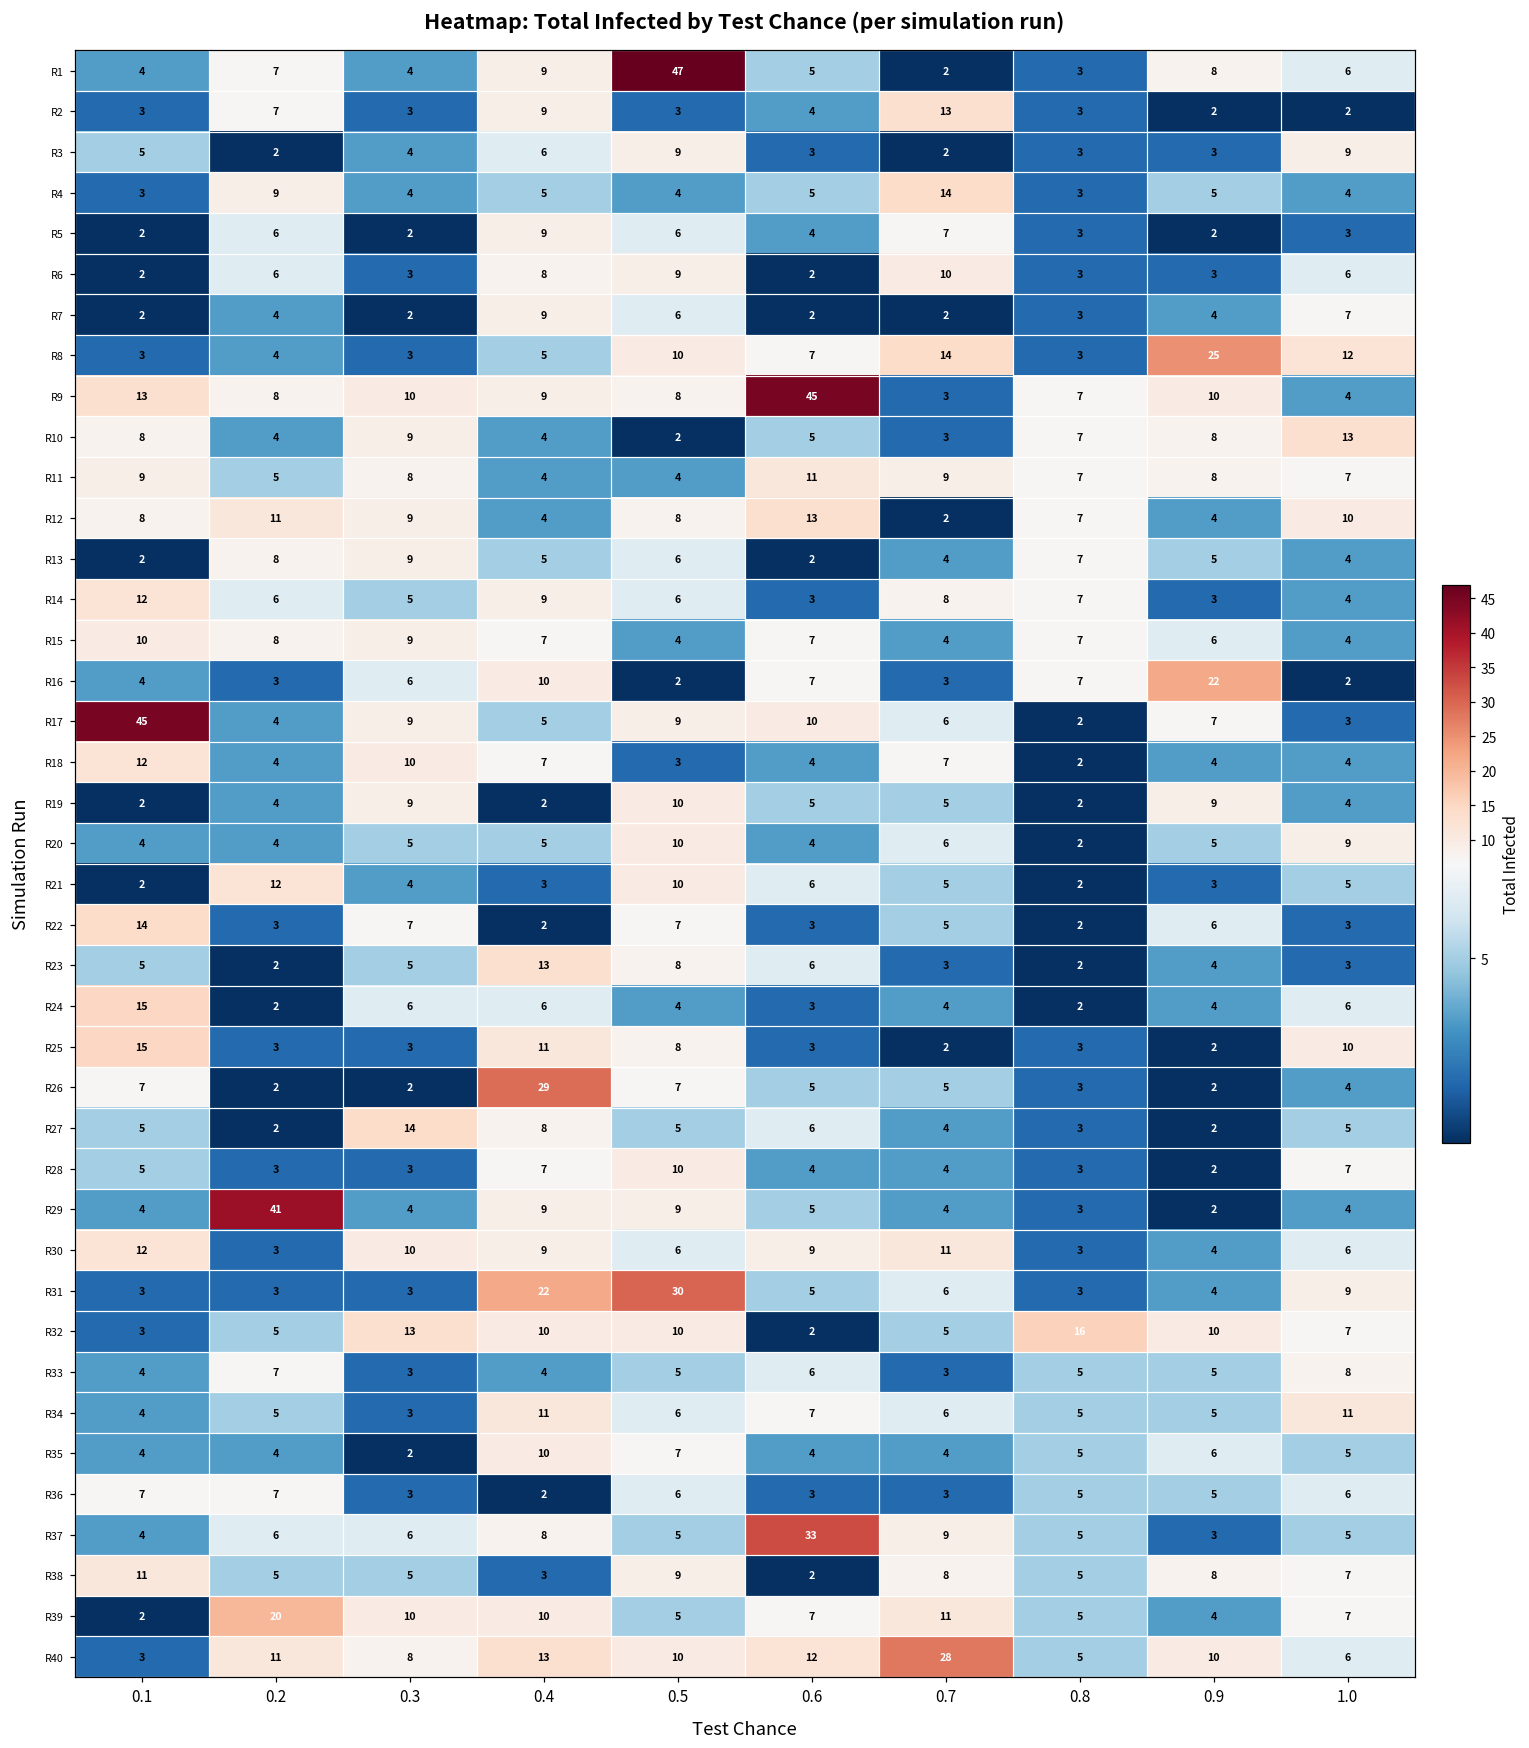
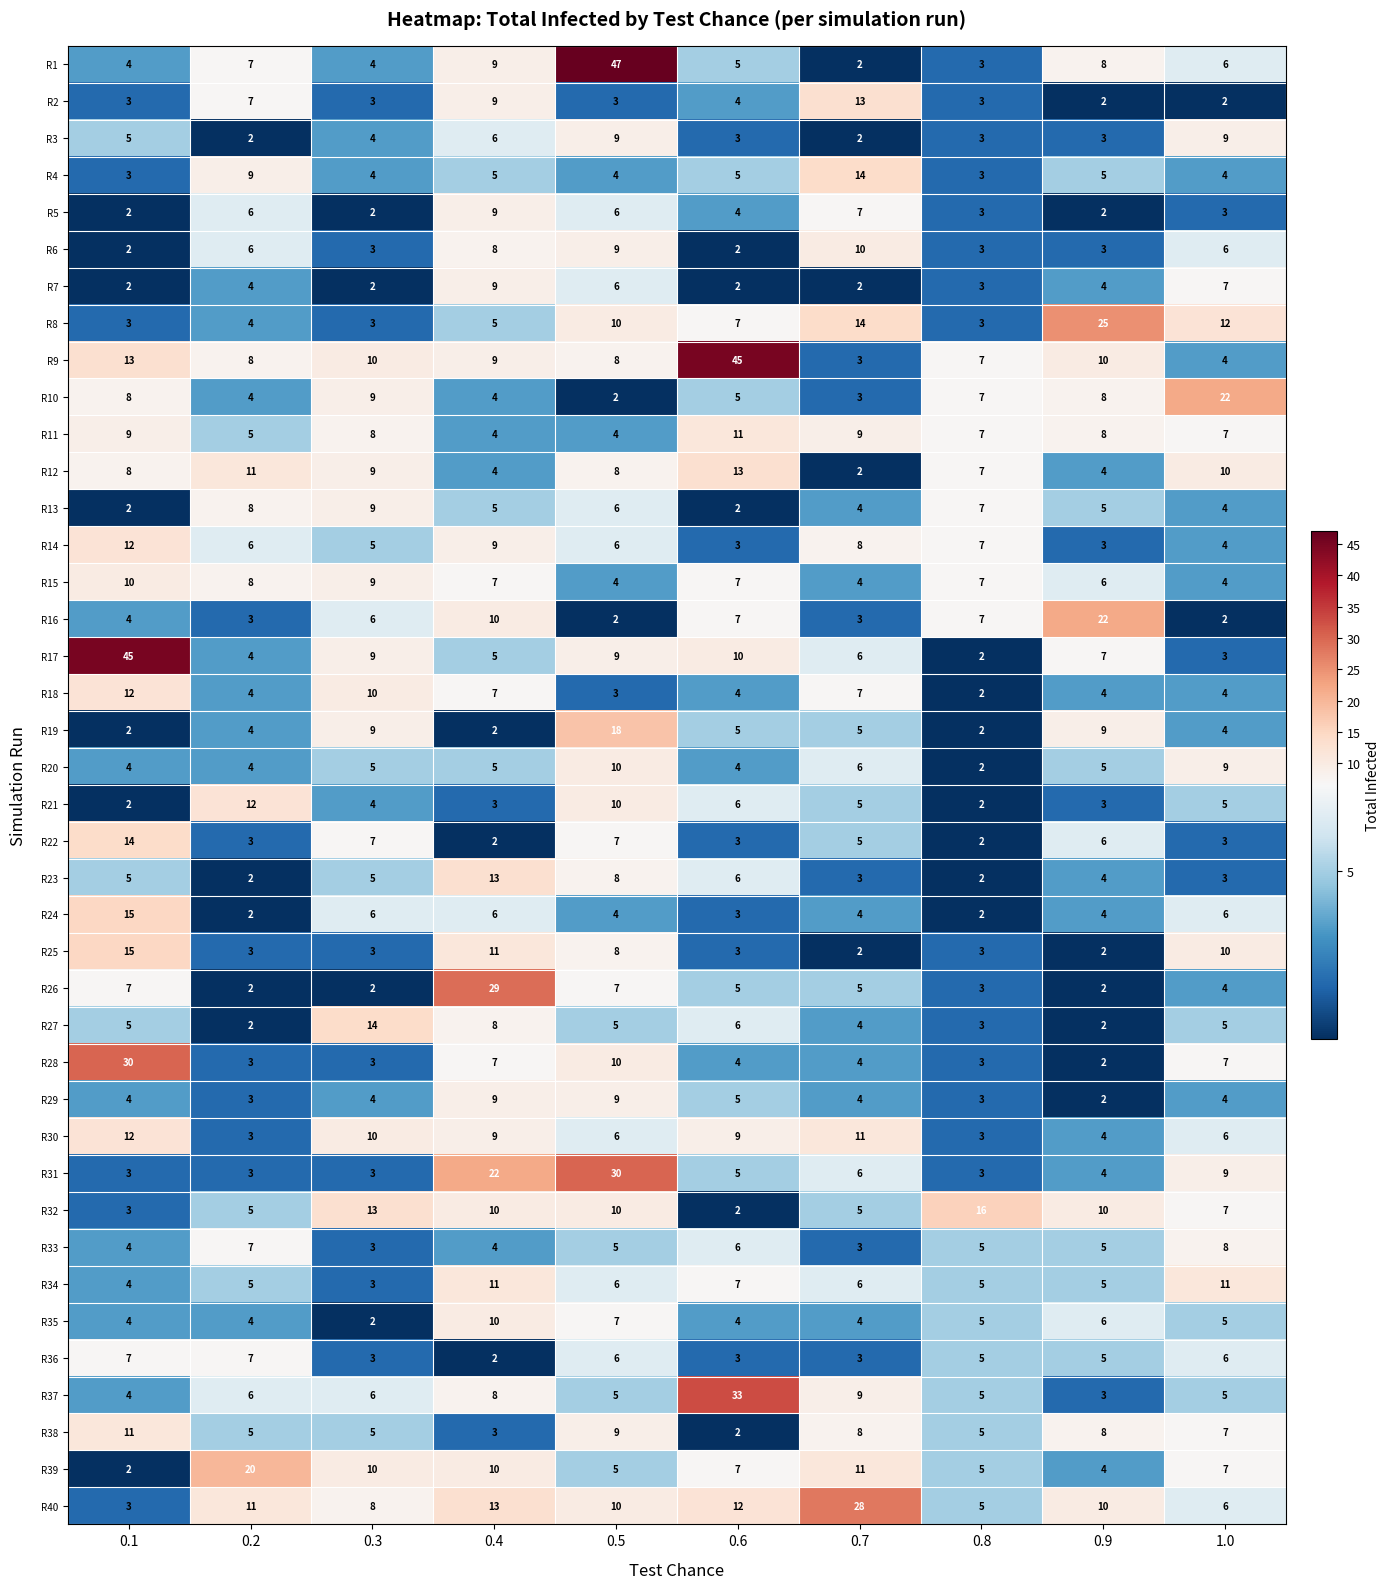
  {
    "R10": {
      "0.1": 8,
      "0.2": 4,
      "0.3": 9,
      "0.4": 4,
      "0.5": 2,
      "0.6": 5,
      "0.7": 3,
      "0.8": 7,
      "0.9": 8,
-     "1.0": 13
+     "1.0": 22
    },
    "R19": {
      "0.1": 2,
      "0.2": 4,
      "0.3": 9,
      "0.4": 2,
-     "0.5": 10,
+     "0.5": 18,
      "0.6": 5,
      "0.7": 5,
      "0.8": 2,
      "0.9": 9,
      "1.0": 4
    },
    "R28": {
-     "0.1": 5,
+     "0.1": 30,
      "0.2": 3,
      "0.3": 3,
      "0.4": 7,
      "0.5": 10,
      "0.6": 4,
      "0.7": 4,
      "0.8": 3,
      "0.9": 2,
      "1.0": 7
    },
    "R29": {
      "0.1": 4,
-     "0.2": 41,
+     "0.2": 3,
      "0.3": 4,
      "0.4": 9,
      "0.5": 9,
      "0.6": 5,
      "0.7": 4,
      "0.8": 3,
      "0.9": 2,
      "1.0": 4
    }
  }
